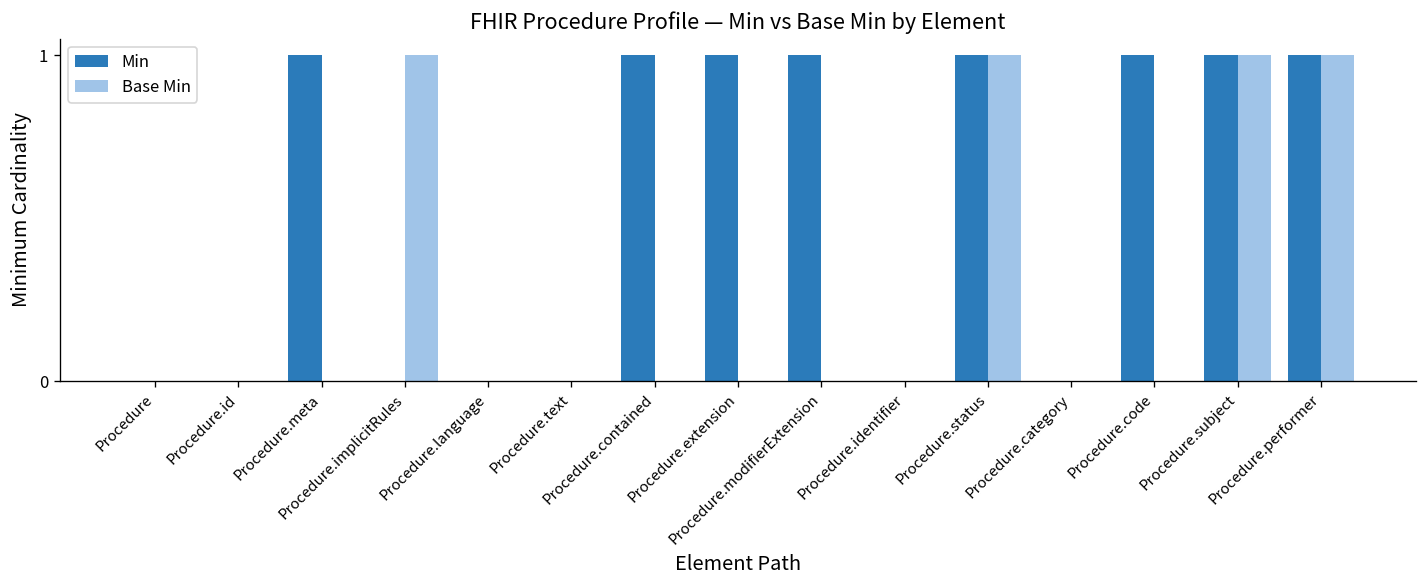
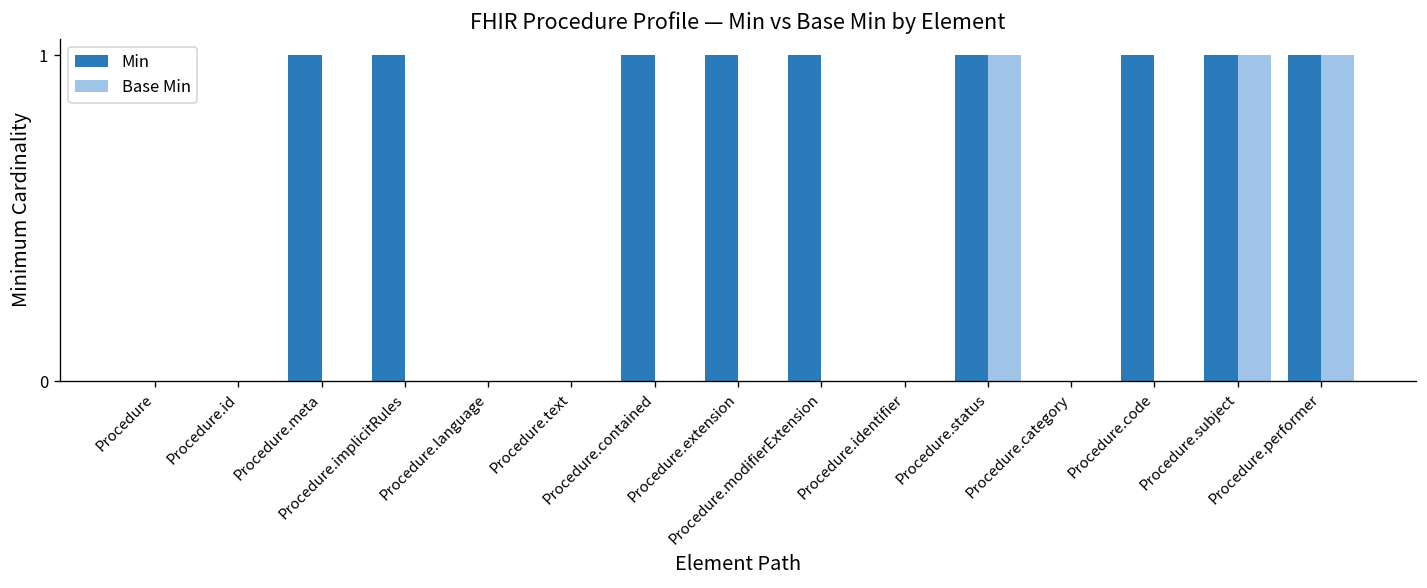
  {
    "Min": {
      "Procedure": 0,
      "Procedure.id": 0,
      "Procedure.meta": 1,
-     "Procedure.implicitRules": 0,
+     "Procedure.implicitRules": 1,
      "Procedure.language": 0,
      "Procedure.text": 0,
      "Procedure.contained": 1,
      "Procedure.extension": 1,
      "Procedure.modifierExtension": 1,
      "Procedure.identifier": 0,
      "Procedure.status": 1,
      "Procedure.category": 0,
      "Procedure.code": 1,
      "Procedure.subject": 1,
      "Procedure.performer": 1
    },
    "Base Min": {
      "Procedure": 0,
      "Procedure.id": 0,
      "Procedure.meta": 0,
-     "Procedure.implicitRules": 1,
+     "Procedure.implicitRules": 0,
      "Procedure.language": 0,
      "Procedure.text": 0,
      "Procedure.contained": 0,
      "Procedure.extension": 0,
      "Procedure.modifierExtension": 0,
      "Procedure.identifier": 0,
      "Procedure.status": 1,
      "Procedure.category": 0,
      "Procedure.code": 0,
      "Procedure.subject": 1,
      "Procedure.performer": 1
    }
  }
